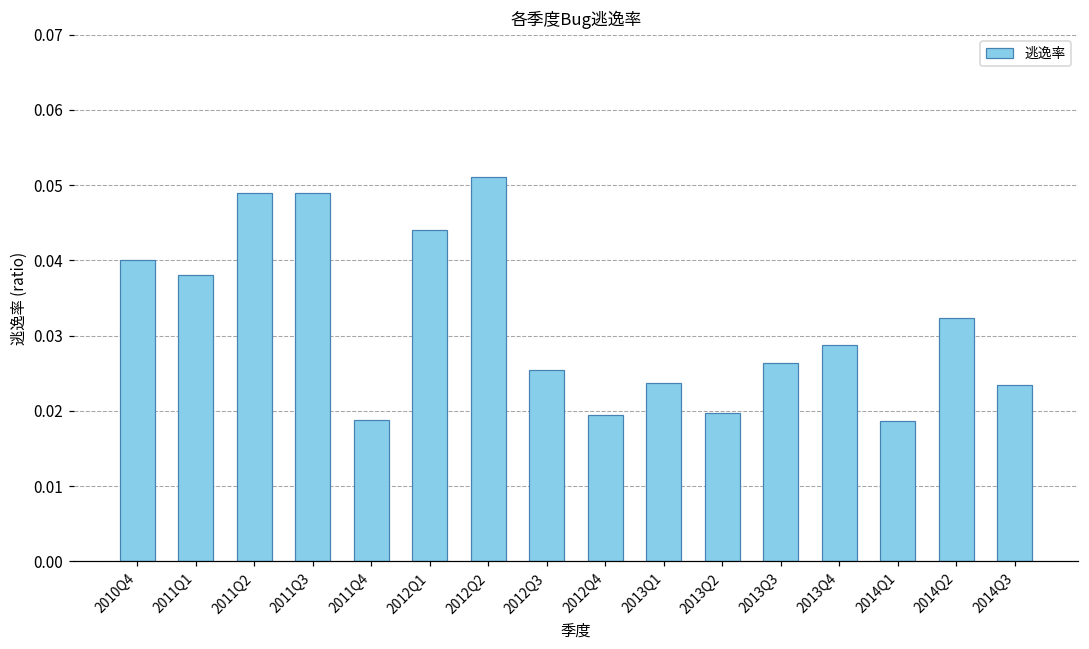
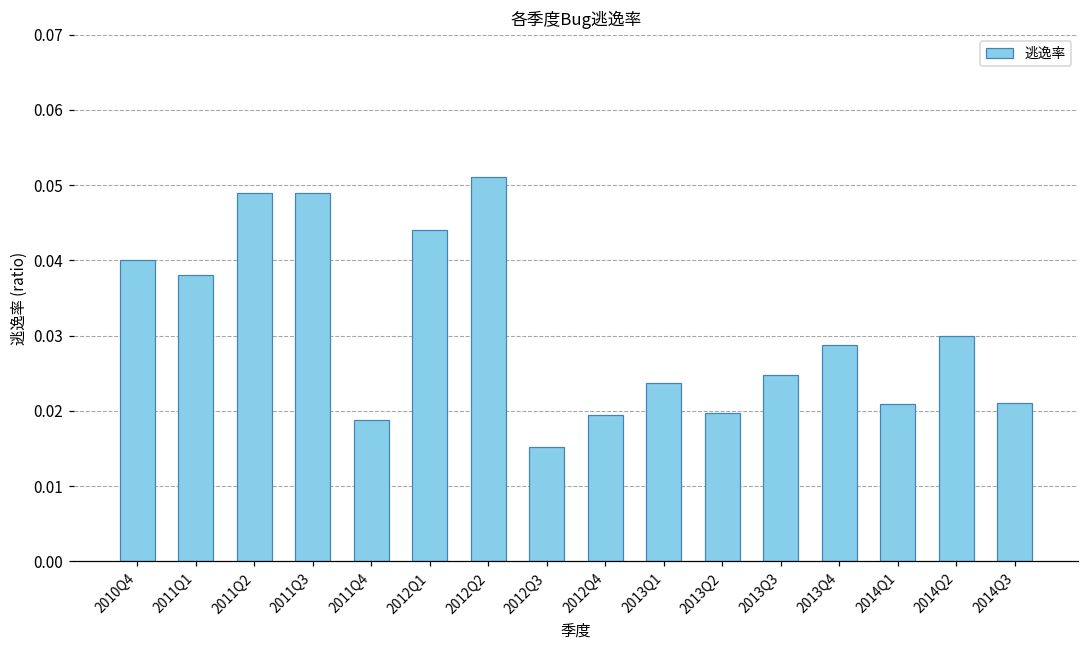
  {
    "2010Q4": 0.040,
    "2011Q1": 0.038,
    "2011Q2": 0.049,
    "2011Q3": 0.049,
    "2011Q4": 0.019,
    "2012Q1": 0.044,
    "2012Q2": 0.051,
-   "2012Q3": 0.025,
+   "2012Q3": 0.015,
    "2012Q4": 0.019,
    "2013Q1": 0.024,
    "2013Q2": 0.020,
-   "2013Q3": 0.026,
+   "2013Q3": 0.025,
    "2013Q4": 0.029,
-   "2014Q1": 0.019,
-   "2014Q2": 0.032,
-   "2014Q3": 0.023
+   "2014Q1": 0.021,
+   "2014Q2": 0.030,
+   "2014Q3": 0.021
  }
